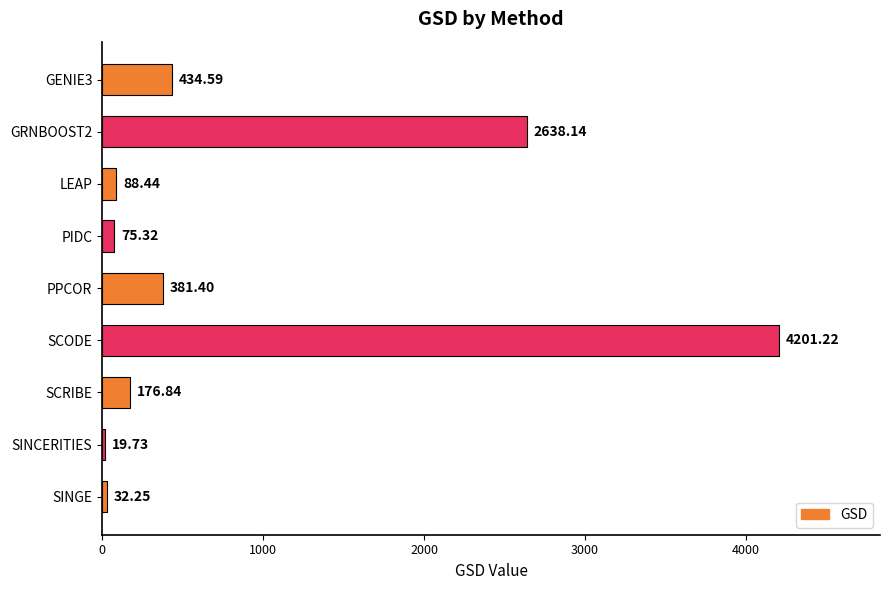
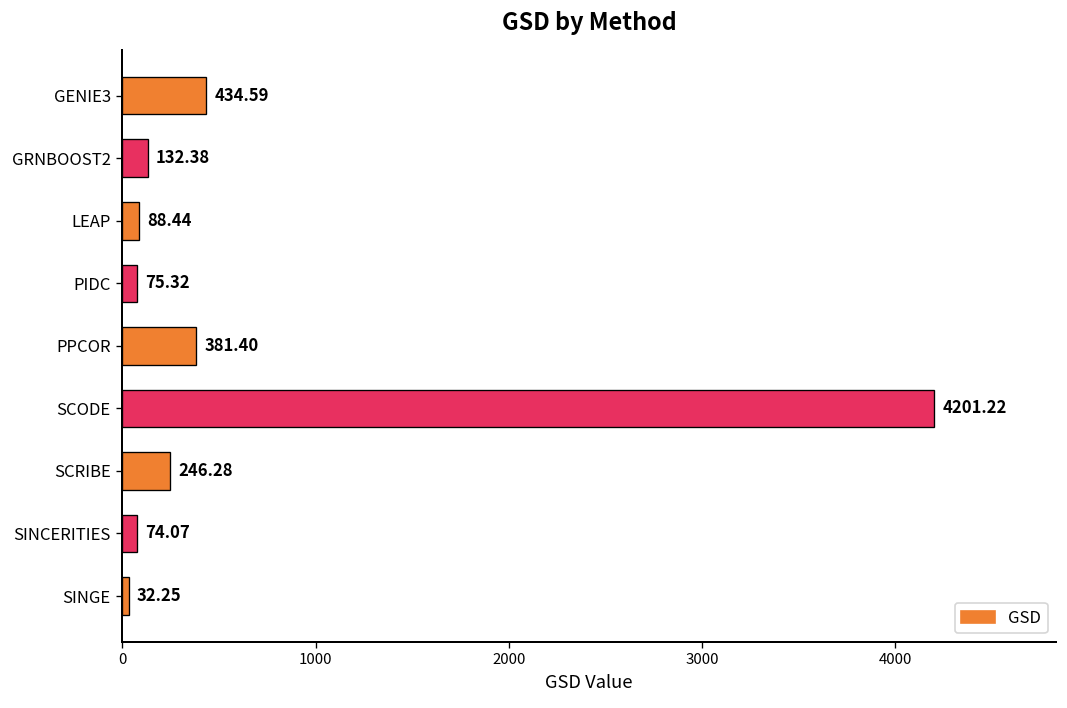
  {
    "GENIE3": 434.59,
-   "GRNBOOST2": 2638.14,
+   "GRNBOOST2": 132.38,
    "LEAP": 88.44,
    "PIDC": 75.32,
    "PPCOR": 381.40,
    "SCODE": 4201.22,
-   "SCRIBE": 176.84,
-   "SINCERITIES": 19.73,
+   "SCRIBE": 246.28,
+   "SINCERITIES": 74.07,
    "SINGE": 32.25
  }
